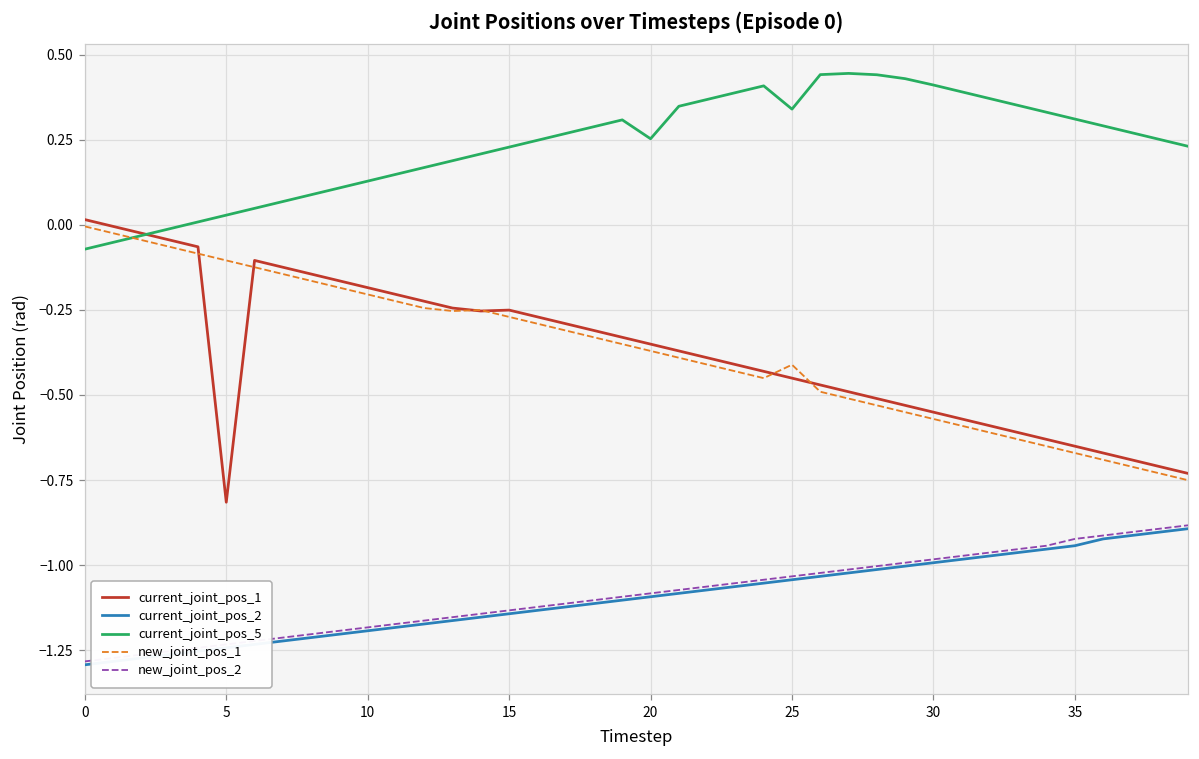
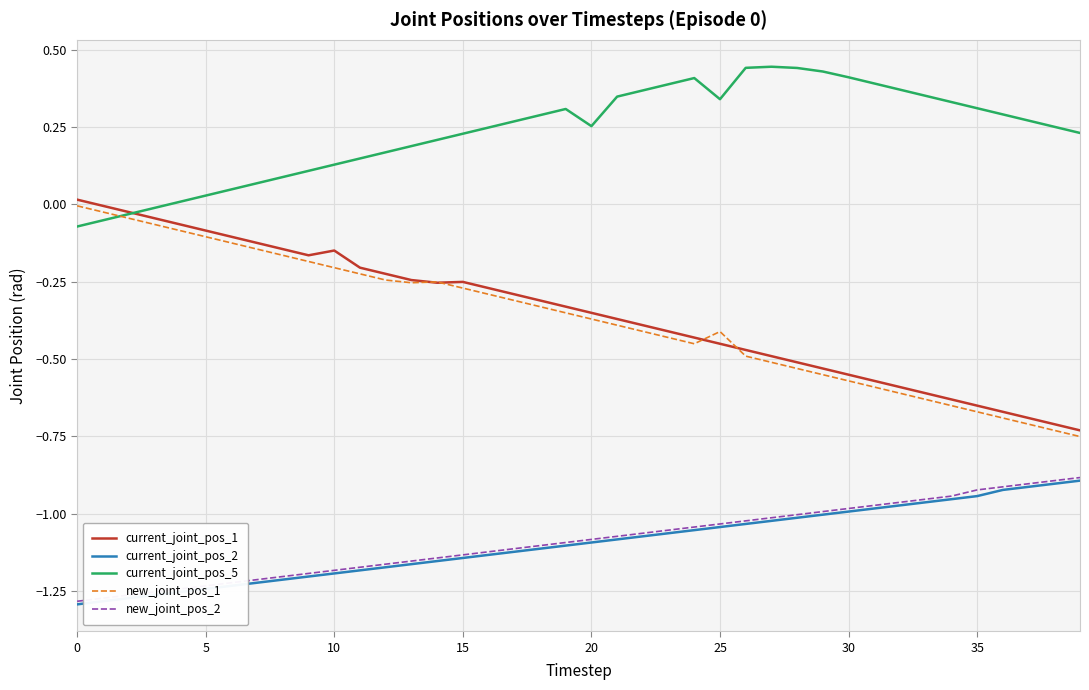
  {
    "current_joint_pos_1": {
      "0": 0.02,
-     "5": -0.82,
-     "10": -0.18,
+     "5": -0.08,
+     "10": -0.15,
      "15": -0.25,
      "20": -0.35,
      "25": -0.45,
      "30": -0.55,
      "35": -0.65
    },
    "current_joint_pos_2": {
      "0": -1.29,
      "10": -1.19,
      "15": -1.14,
      "20": -1.09,
      "25": -1.04,
      "30": -0.99,
      "35": -0.94
    },
    "current_joint_pos_5": {
      "0": -0.07,
      "5": 0.03,
      "10": 0.13,
      "15": 0.23,
      "20": 0.25,
      "25": 0.34,
      "30": 0.41,
      "35": 0.31
    },
    "new_joint_pos_1": {
      "0": 0.00,
      "5": -0.10,
      "10": -0.20,
      "15": -0.27,
      "20": -0.37,
      "25": -0.41,
      "30": -0.57,
      "35": -0.67
    },
    "new_joint_pos_2": {
      "0": -1.28,
      "10": -1.18,
      "15": -1.13,
      "20": -1.08,
      "25": -1.03,
      "30": -0.98,
      "35": -0.92
    }
  }
